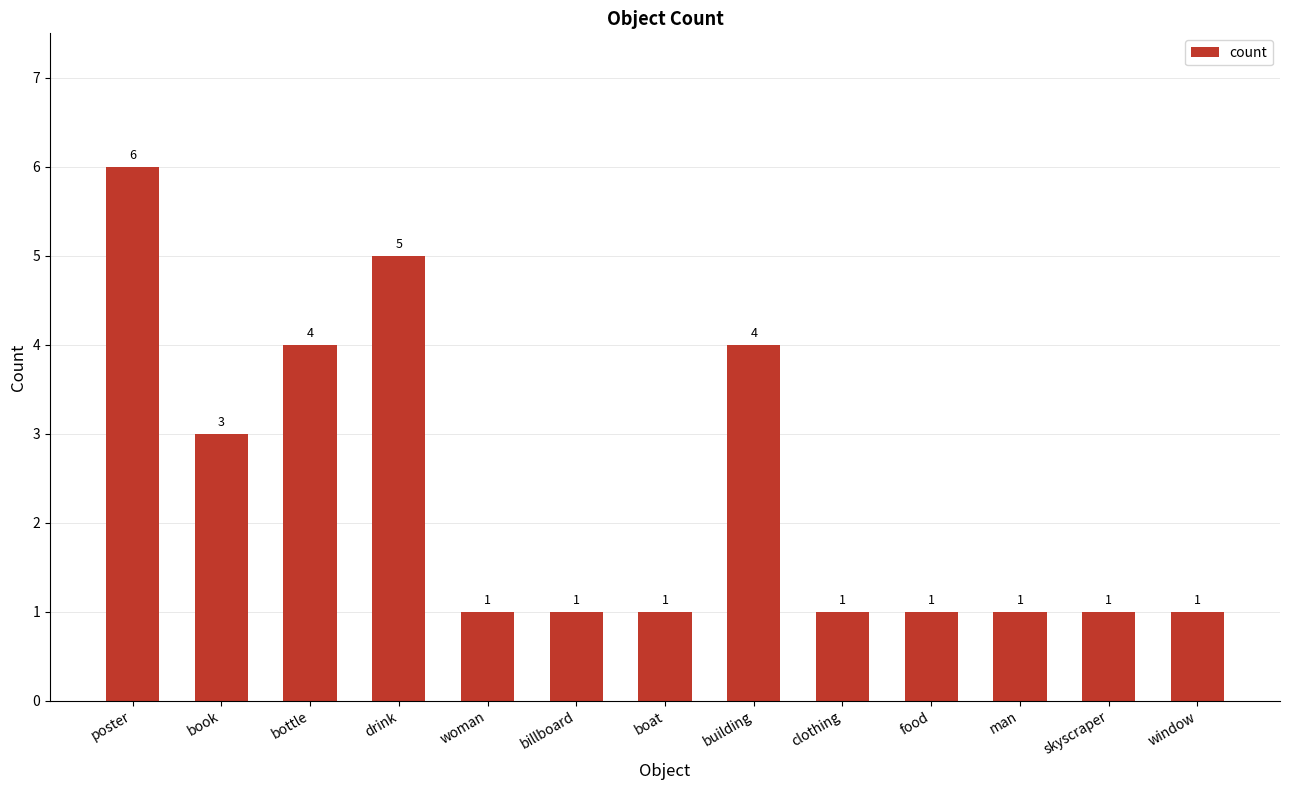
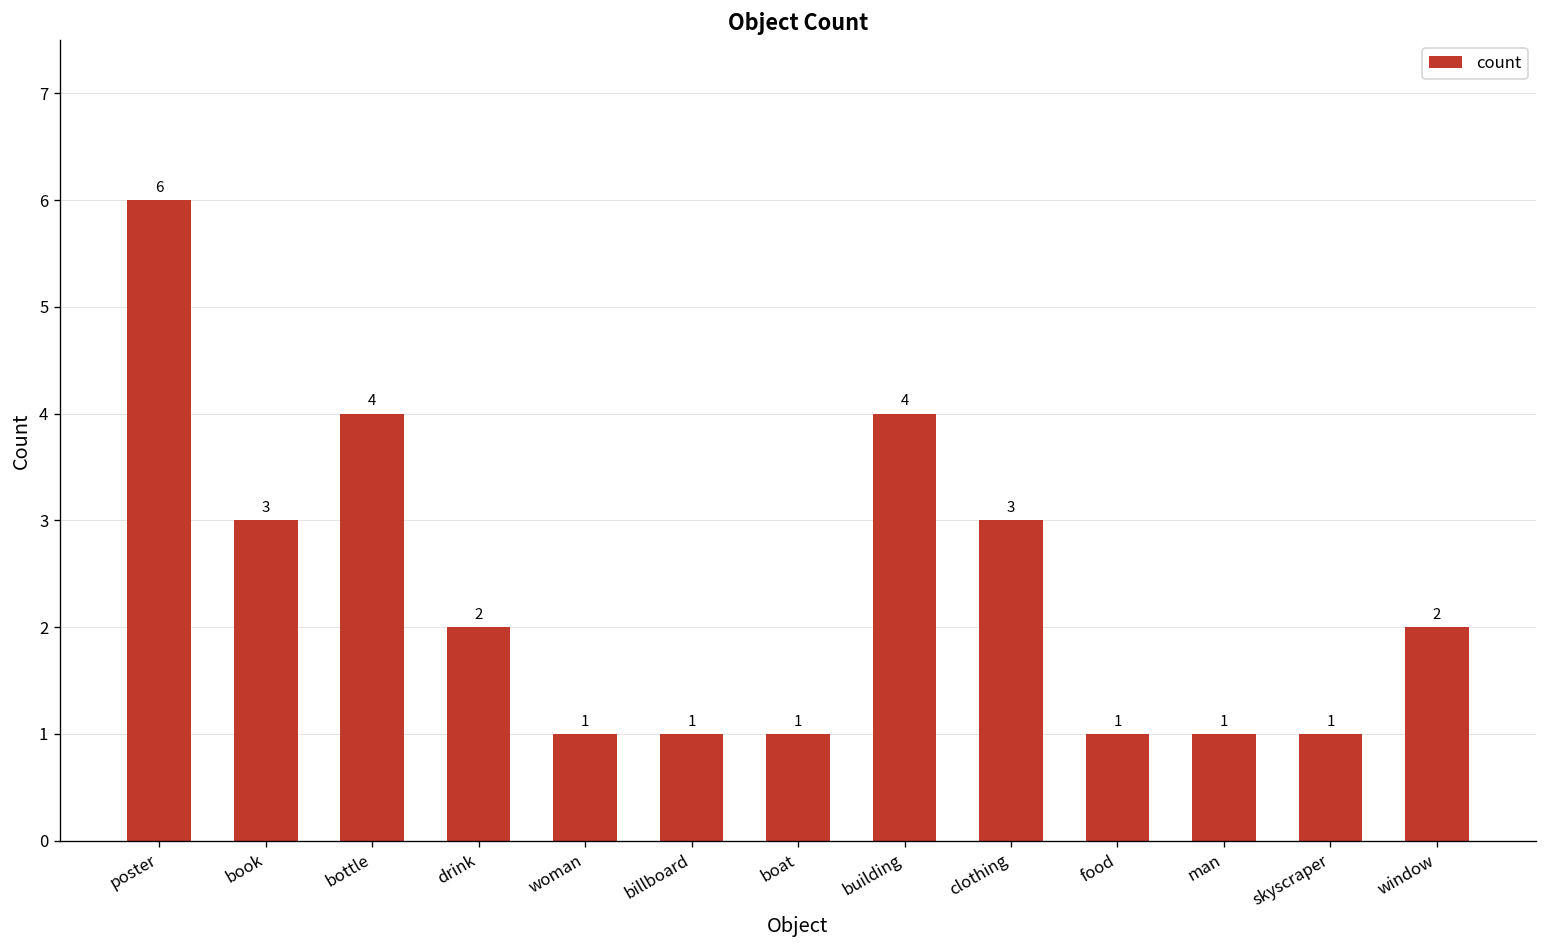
  {
    "poster": 6,
    "book": 3,
    "bottle": 4,
-   "drink": 5,
+   "drink": 2,
    "woman": 1,
    "billboard": 1,
    "boat": 1,
    "building": 4,
-   "clothing": 1,
+   "clothing": 3,
    "food": 1,
    "man": 1,
    "skyscraper": 1,
-   "window": 1
+   "window": 2
  }
